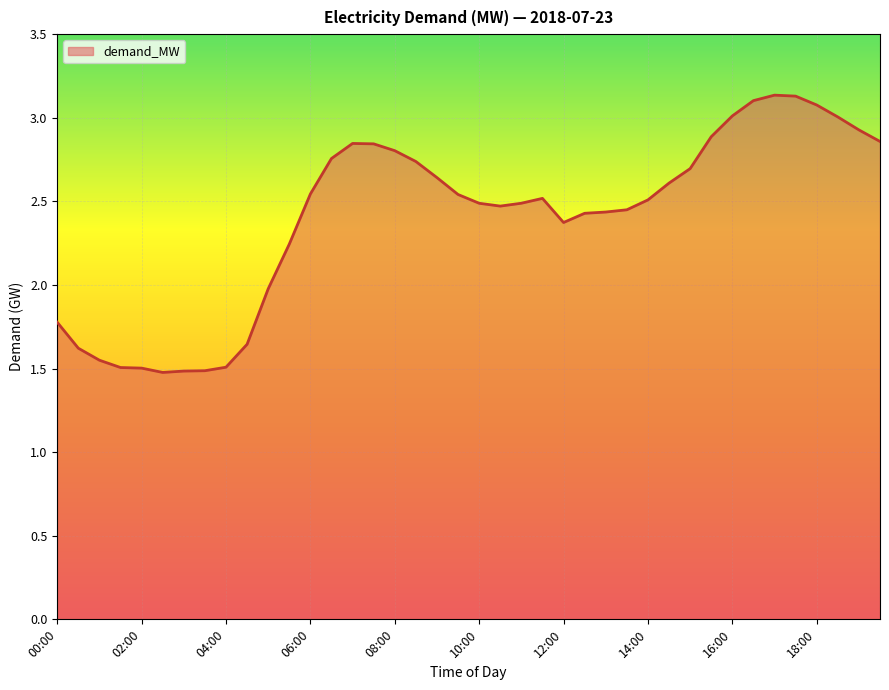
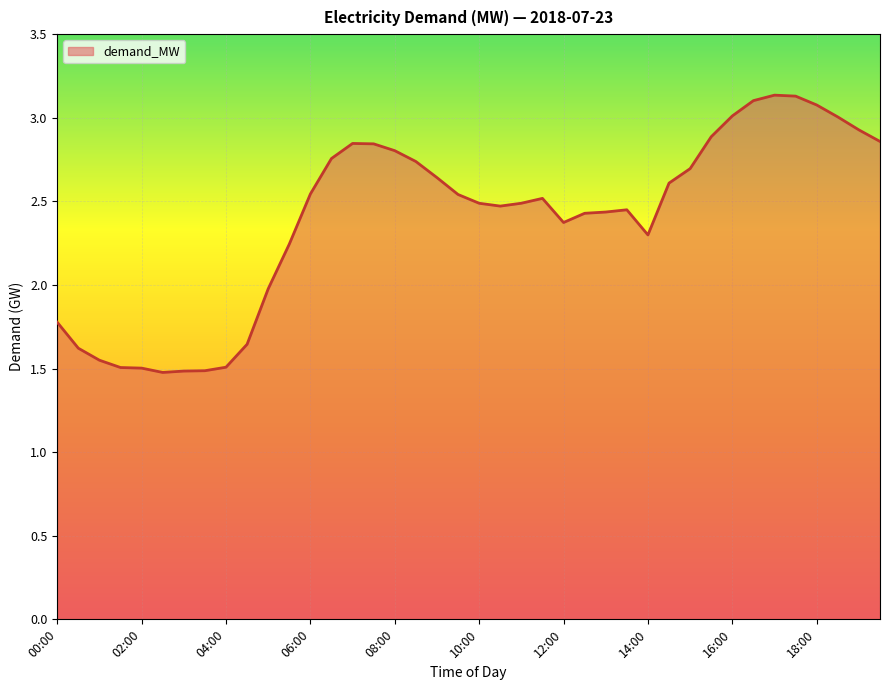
  {
    "00:00": 1.78,
    "02:00": 1.50,
    "04:00": 1.51,
    "06:00": 2.54,
    "08:00": 2.80,
    "10:00": 2.49,
    "12:00": 2.37,
-   "14:00": 2.51,
+   "14:00": 2.30,
    "16:00": 3.01,
    "18:00": 3.08
  }
